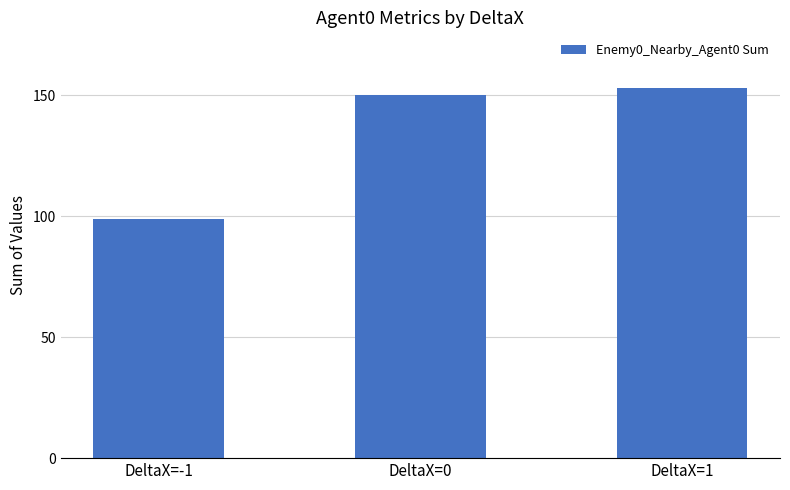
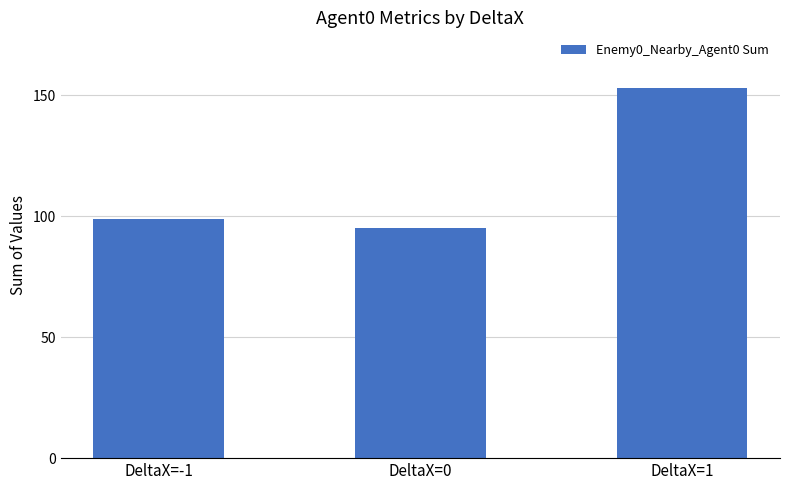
  {
    "DeltaX=-1": 99,
-   "DeltaX=0": 150,
+   "DeltaX=0": 95,
    "DeltaX=1": 153
  }
